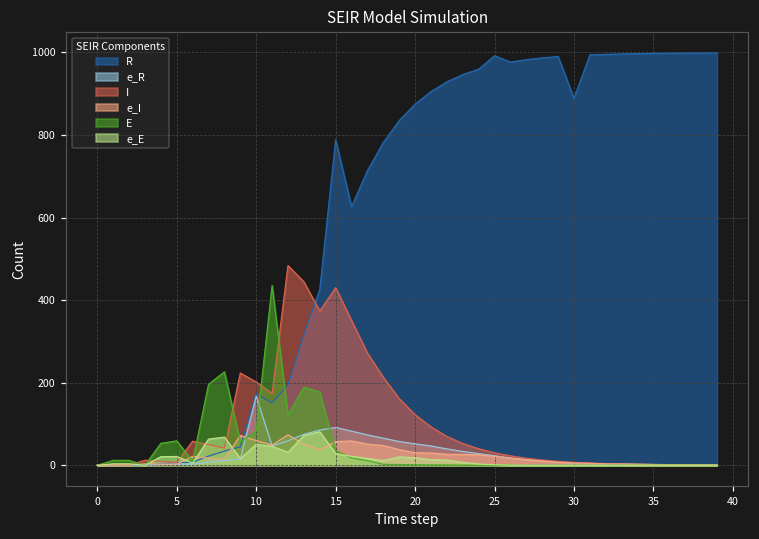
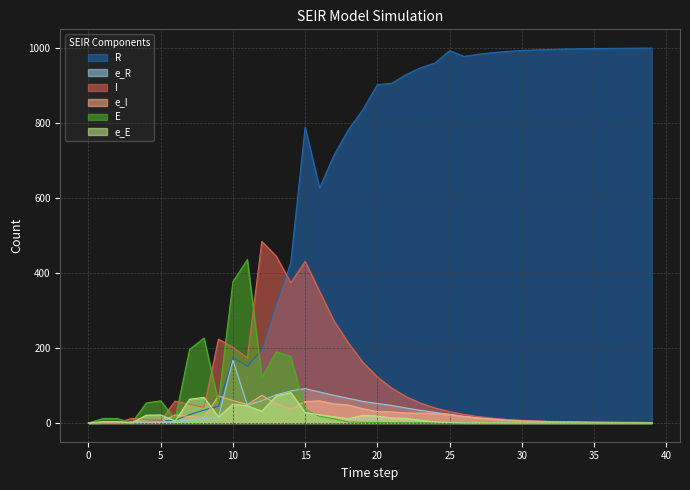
  {
    "R": {
      "10": 170,
      "15": 790,
-     "20": 870,
+     "20": 900,
      "25": 990,
-     "30": 890,
+     "30": 990,
      "35": 1000
    },
    "e_R": {
      "10": 170,
      "15": 90,
      "20": 50
    },
    "I": {
      "10": 200,
      "15": 430,
      "20": 120,
      "25": 30
    },
    "e_I": {
      "10": 60,
      "15": 60,
      "20": 30
    },
    "E": {
      "5": 60,
-     "10": 80,
+     "10": 380,
      "15": 40,
      "20": 0
    },
    "e_E": {
      "5": 20,
      "10": 50,
      "15": 30,
      "20": 20
    }
  }
